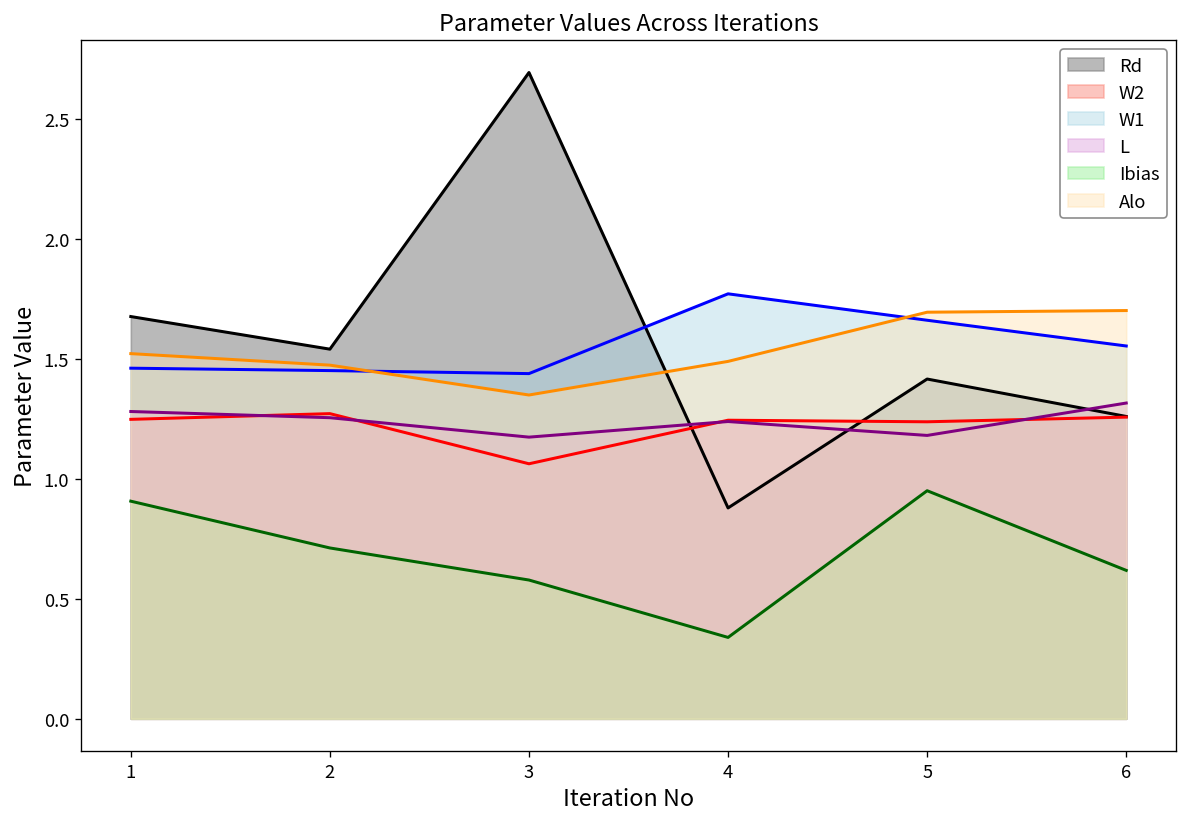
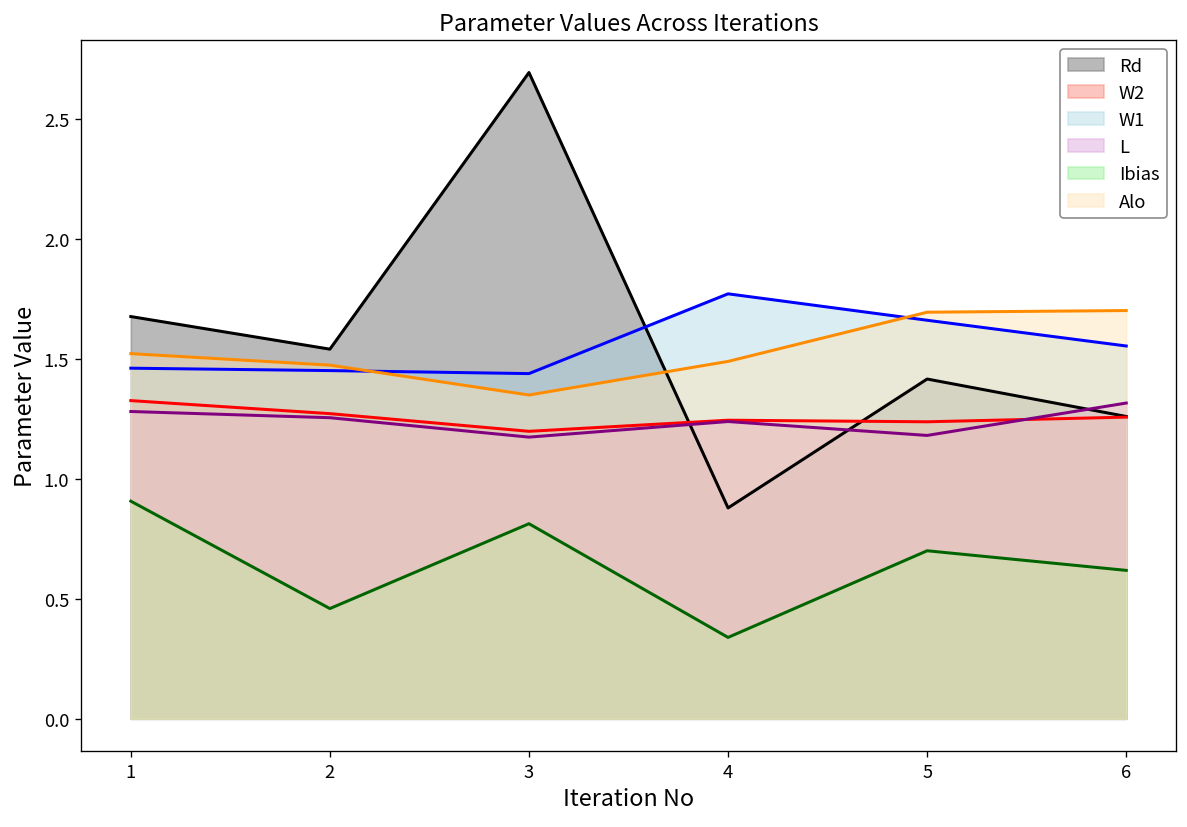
  {
    "Rd": {
      "1": 1.68,
      "2": 1.54,
      "3": 2.69,
      "4": 0.88,
      "5": 1.42
    },
    "W2": {
-     "1": 1.25,
+     "1": 1.33,
      "2": 1.27,
-     "3": 1.06,
+     "3": 1.20,
      "5": 1.24
    },
    "Ibias": {
      "1": 0.91,
-     "2": 0.71,
-     "3": 0.58,
+     "2": 0.46,
+     "3": 0.81,
      "4": 0.34,
-     "5": 0.95,
+     "5": 0.70,
      "6": 0.62
    }
  }
